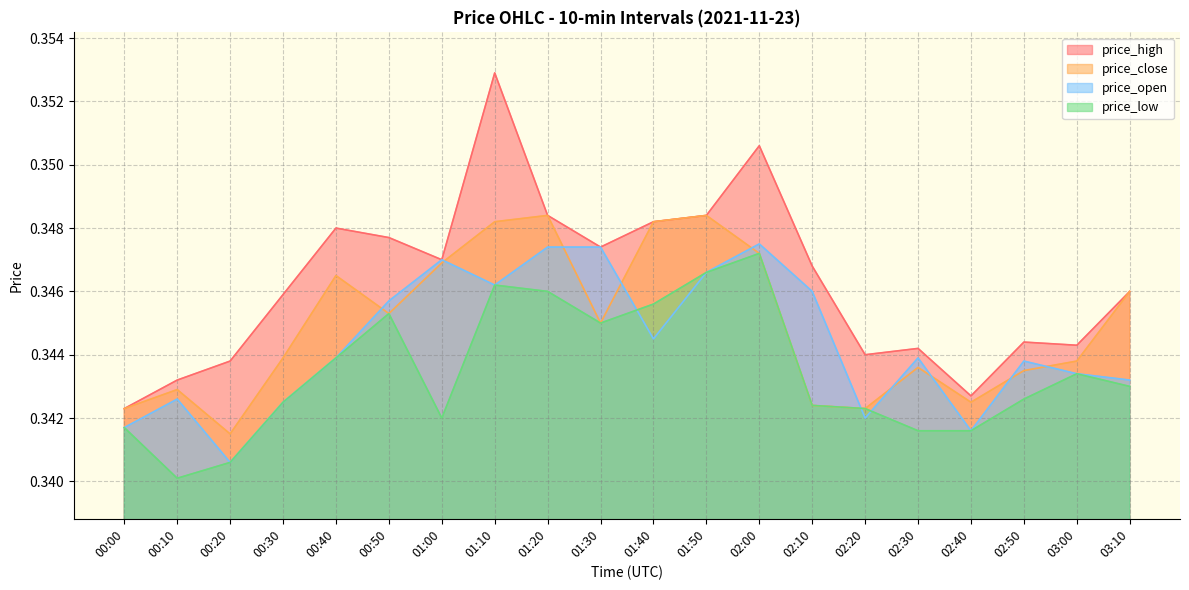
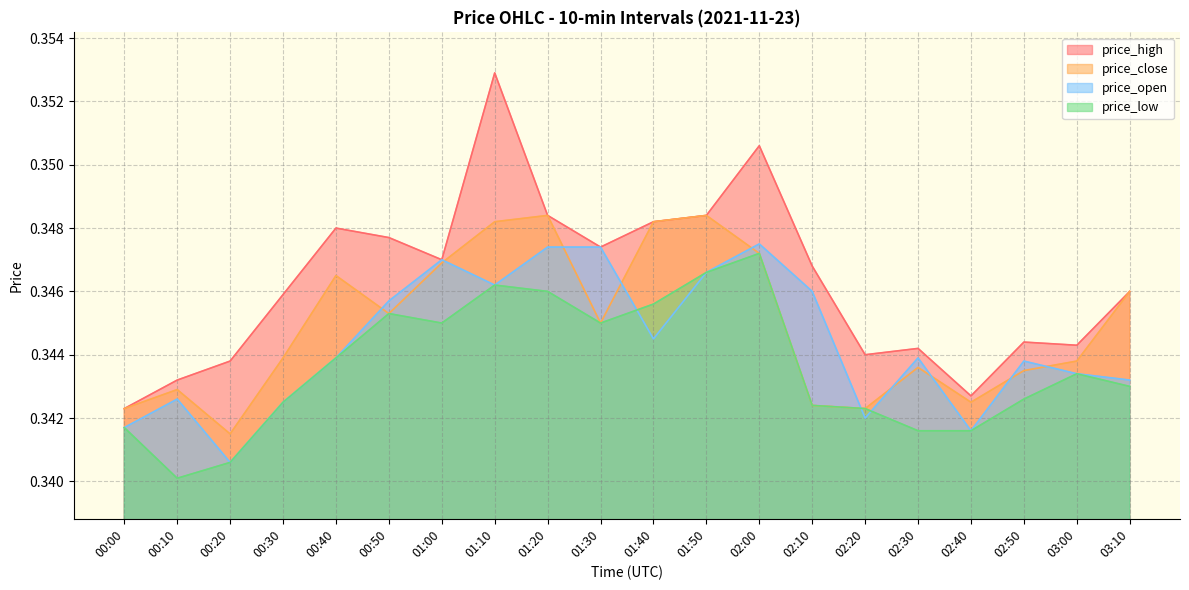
  {
    "price_open": {
      "00:10": 0.3426,
      "00:50": 0.3457,
      "01:20": 0.3474,
      "01:40": 0.3445,
      "02:00": 0.3475,
      "02:10": 0.346,
      "02:20": 0.342,
      "02:30": 0.3439,
      "02:50": 0.3438,
      "03:10": 0.3432
    },
    "price_low": {
      "00:10": 0.3401,
-     "01:00": 0.342,
+     "01:00": 0.345,
      "01:20": 0.346,
      "01:40": 0.3456,
      "02:30": 0.3416,
      "02:50": 0.3426,
      "03:10": 0.343
    }
  }
